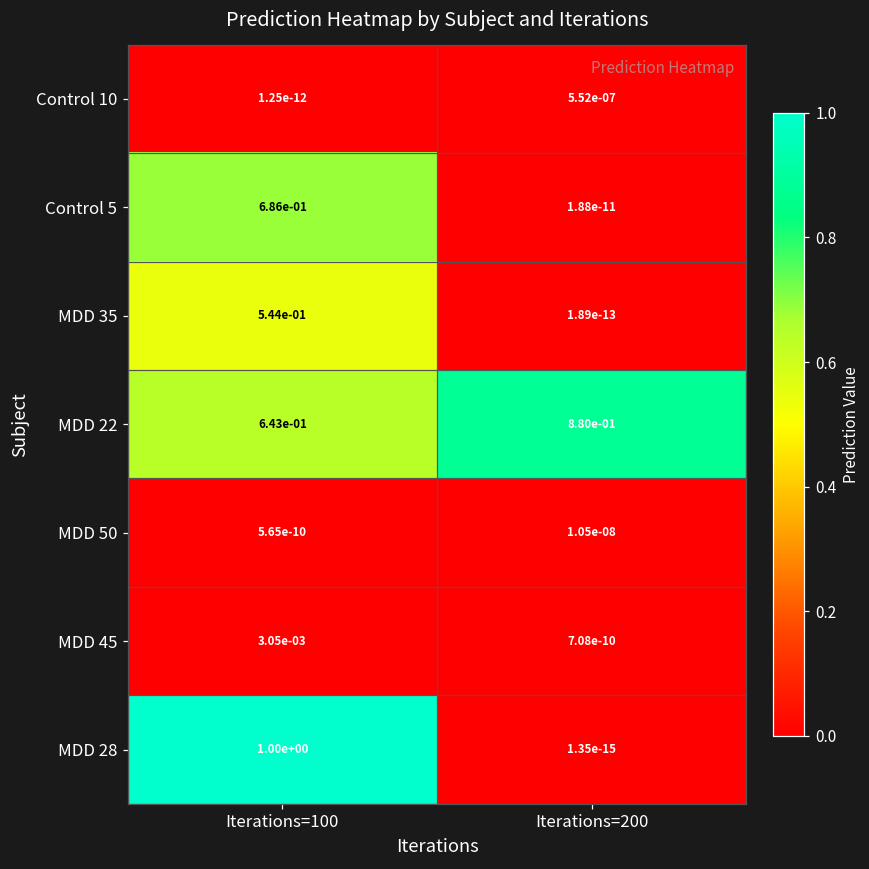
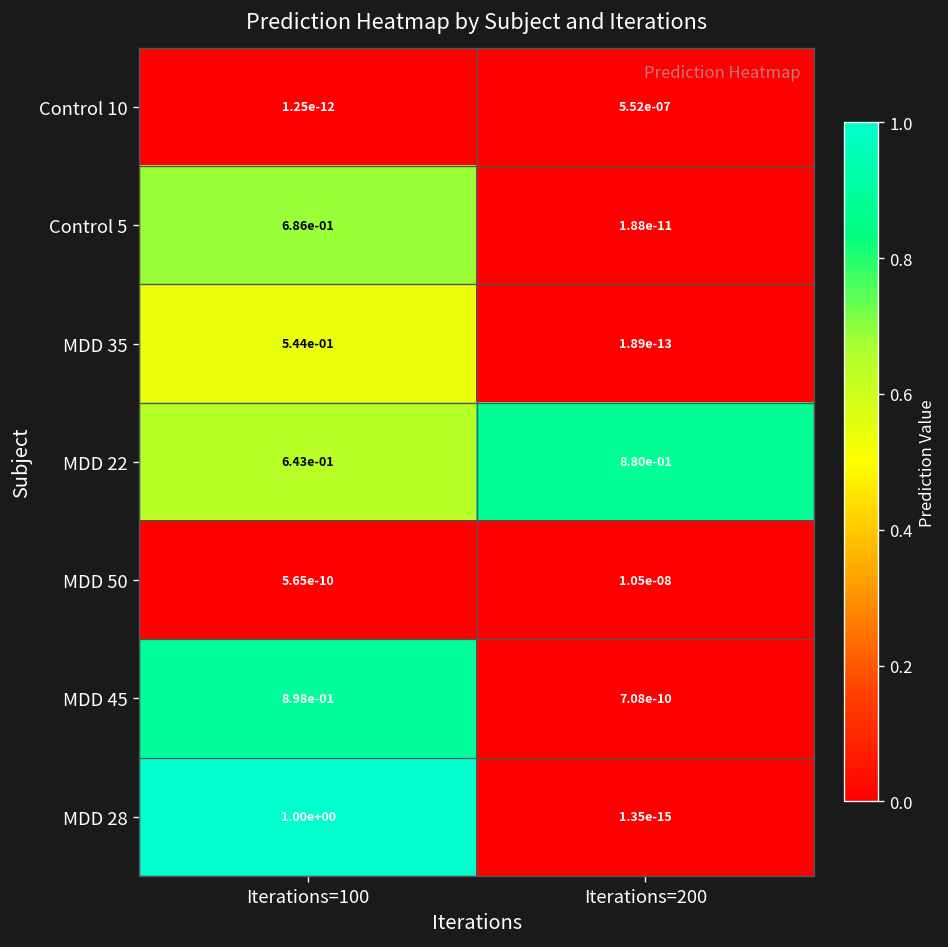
  {
    "Control 10": {
      "Iterations=100": "1.25e-12"
    },
    "Control 5": {
      "Iterations=100": "6.86e-01",
      "Iterations=200": "1.88e-11"
    },
    "MDD 35": {
      "Iterations=100": "5.44e-01",
      "Iterations=200": "1.89e-13"
    },
    "MDD 22": {
      "Iterations=100": "6.43e-01",
      "Iterations=200": "8.80e-01"
    },
    "MDD 50": {
      "Iterations=100": "5.65e-10",
      "Iterations=200": "1.05e-08"
    },
    "MDD 45": {
-     "Iterations=100": "3.05e-03",
+     "Iterations=100": "8.98e-01",
      "Iterations=200": "7.08e-10"
    },
    "MDD 28": {
      "Iterations=100": "1.00e+00",
      "Iterations=200": "1.35e-15"
    }
  }
